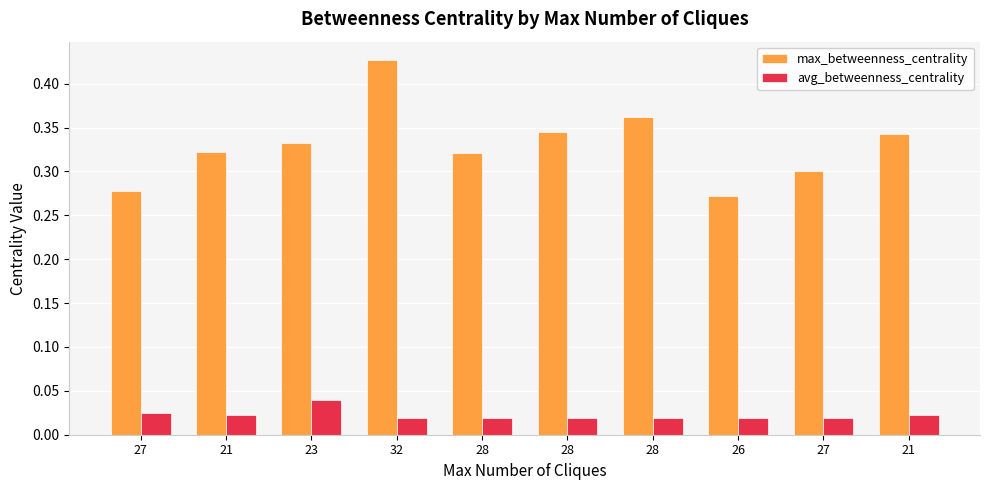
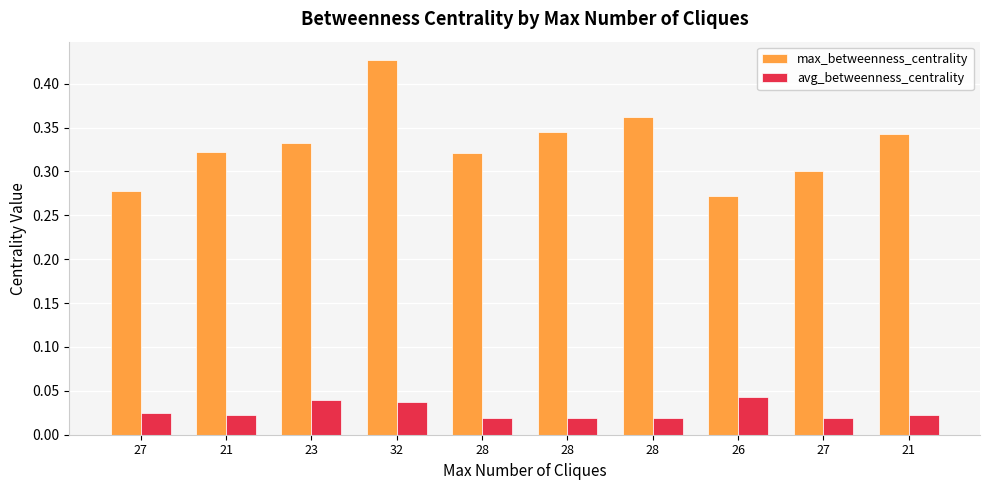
  {
    "max_betweenness_centrality": {
      "23": 0.33,
      "32": 0.43,
      "26": 0.27
    },
    "avg_betweenness_centrality": {
      "23": 0.04,
-     "32": 0.02,
-     "26": 0.02
+     "32": 0.04,
+     "26": 0.04
    }
  }
